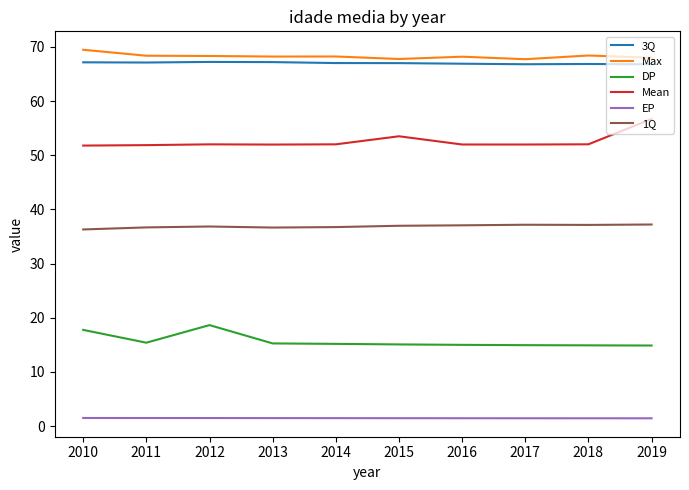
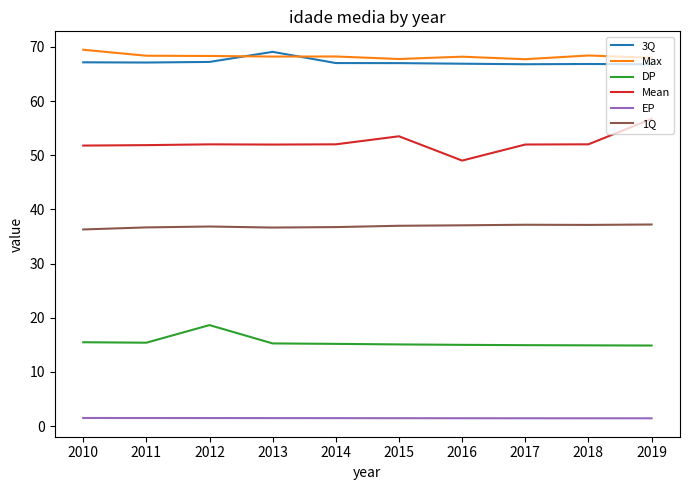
  {
    "3Q": {
      "2010": 67,
      "2011": 67,
      "2012": 67,
-     "2013": 67,
+     "2013": 69,
      "2014": 67,
      "2015": 67,
      "2016": 67,
      "2017": 67,
      "2018": 67
    },
    "Max": {
      "2010": 69,
      "2011": 68,
      "2012": 68,
      "2013": 68,
      "2014": 68,
      "2015": 68,
      "2016": 68,
      "2017": 68,
      "2018": 68
    },
    "DP": {
-     "2010": 18,
+     "2010": 15,
      "2011": 15,
      "2012": 19,
      "2013": 15,
      "2014": 15,
      "2015": 15,
      "2016": 15,
      "2017": 15,
      "2018": 15,
      "2019": 15
    },
    "Mean": {
      "2010": 52,
      "2011": 52,
      "2012": 52,
      "2013": 52,
      "2014": 52,
      "2015": 54,
-     "2016": 52,
+     "2016": 49,
      "2017": 52,
      "2018": 52
    },
    "EP": {
      "2010": 1,
      "2011": 1,
      "2012": 1,
      "2013": 1,
      "2014": 1,
      "2015": 1,
      "2016": 1,
      "2017": 1,
      "2018": 1,
      "2019": 1
    },
    "1Q": {
      "2010": 36,
      "2011": 37,
      "2012": 37,
      "2013": 37,
      "2014": 37,
      "2015": 37,
      "2016": 37,
      "2017": 37,
      "2018": 37,
      "2019": 37
    }
  }
